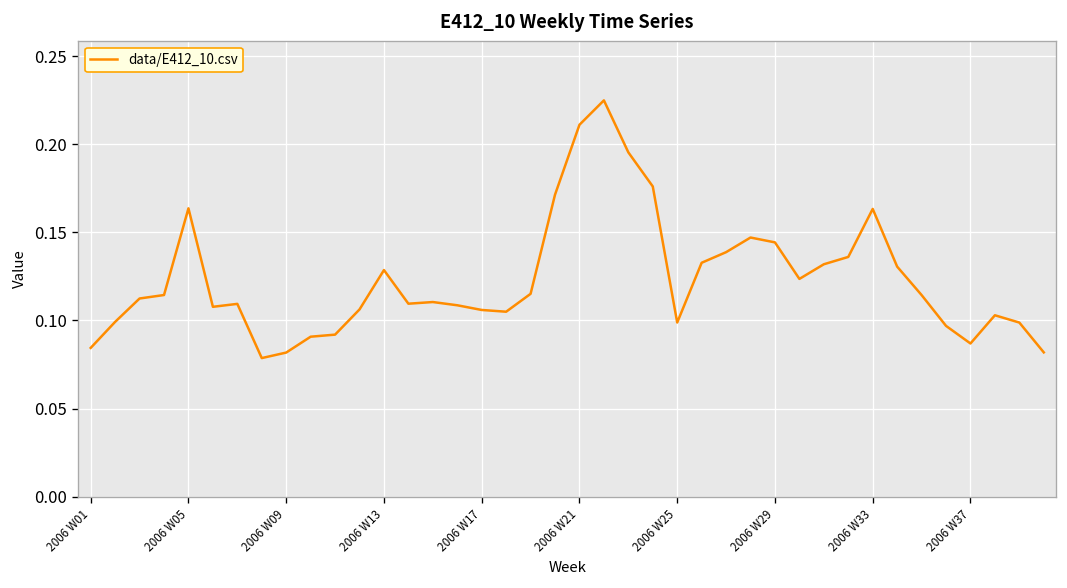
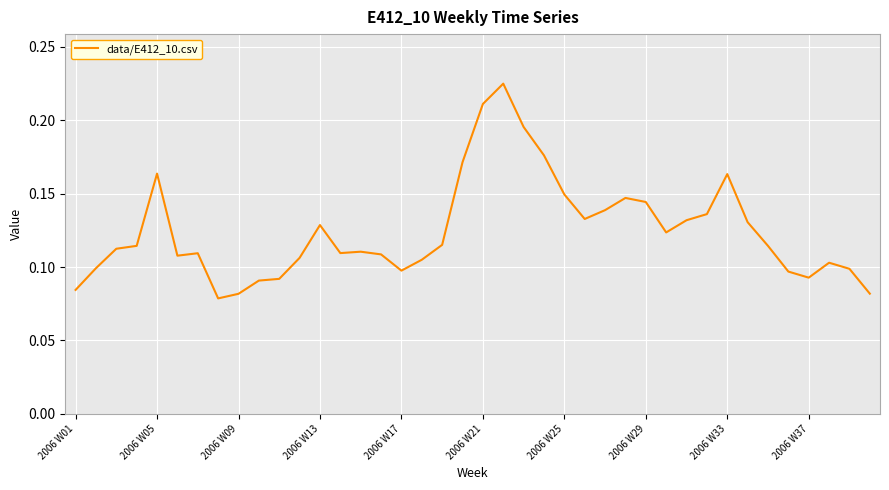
  {
    "2006 W01": 0.084,
    "2006 W05": 0.164,
    "2006 W09": 0.082,
    "2006 W13": 0.129,
-   "2006 W17": 0.106,
+   "2006 W17": 0.098,
    "2006 W21": 0.211,
-   "2006 W25": 0.099,
+   "2006 W25": 0.149,
    "2006 W29": 0.144,
    "2006 W33": 0.163,
-   "2006 W37": 0.087
+   "2006 W37": 0.093
  }
